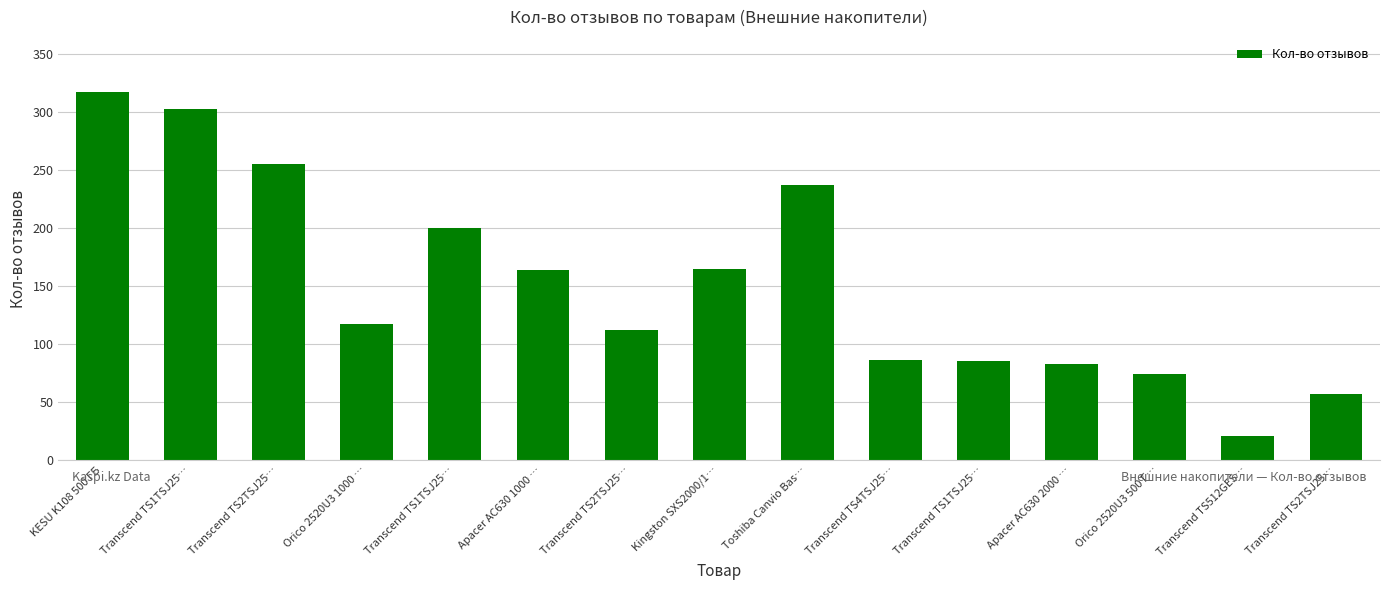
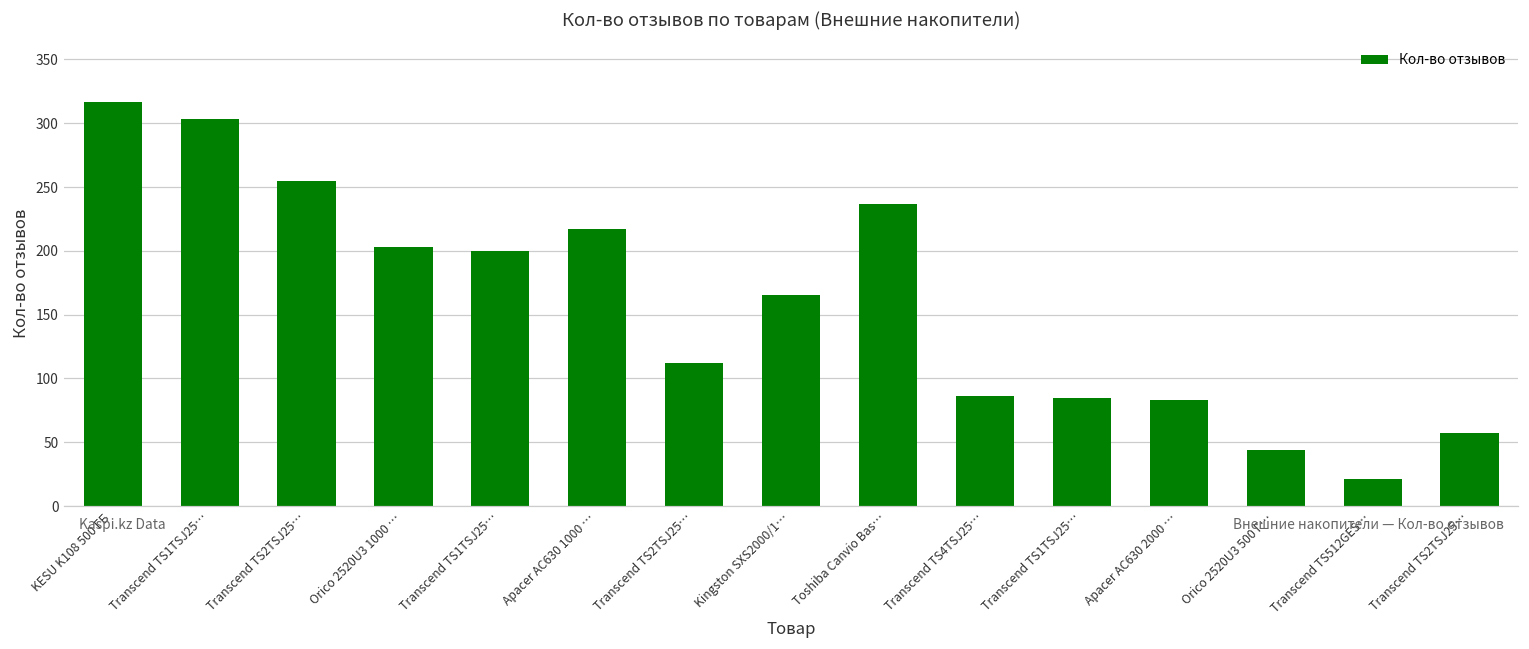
  {
    "KESU K108 500 ГБ": 317,
-   "Orico 2520U3 1000 …": 117,
-   "Apacer AC630 1000 …": 164,
+   "Orico 2520U3 1000 …": 203,
+   "Apacer AC630 1000 …": 217,
    "Kingston SXS2000/1…": 165,
    "Toshiba Canvio Bas…": 237,
    "Transcend TS4TSJ25…": 86,
    "Apacer AC630 2000 …": 83,
-   "Orico 2520U3 500 Г…": 74,
+   "Orico 2520U3 500 Г…": 44,
    "Transcend TS512GES…": 21
  }
